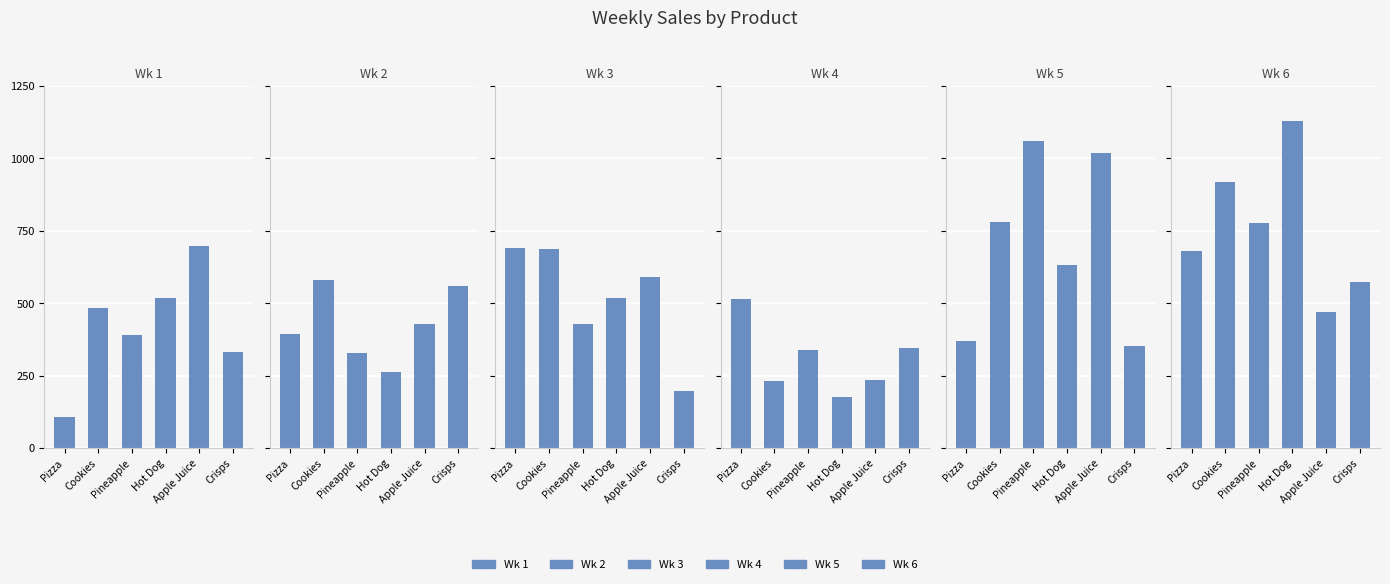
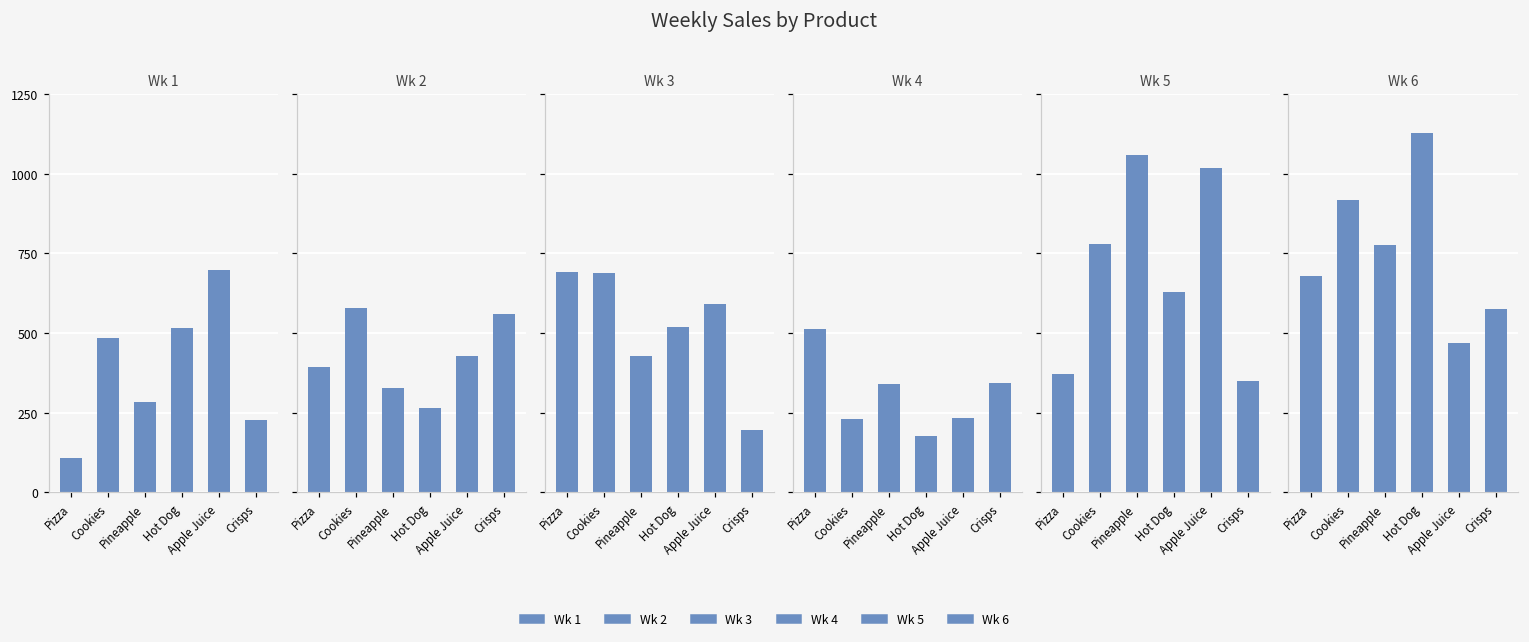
  {
    "Wk 1": {
      "Pizza": 110,
      "Cookies": 480,
-     "Pineapple": 390,
+     "Pineapple": 280,
      "Hot Dog": 520,
      "Apple Juice": 700,
-     "Crisps": 330
+     "Crisps": 230
    }
  }
